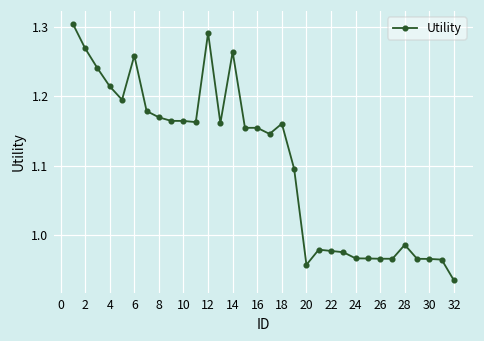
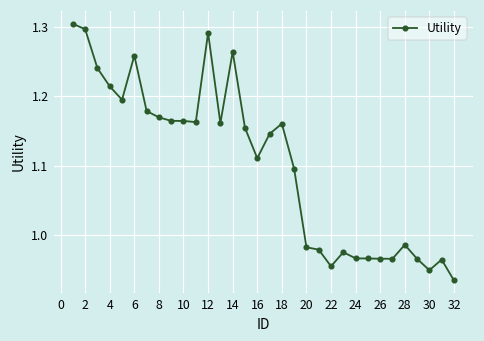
  {
-   "2": 1.27,
+   "2": 1.30,
    "4": 1.21,
    "6": 1.26,
    "8": 1.17,
    "10": 1.16,
    "12": 1.29,
    "14": 1.26,
-   "16": 1.15,
+   "16": 1.11,
    "18": 1.16,
-   "20": 0.96,
-   "22": 0.98,
+   "20": 0.98,
+   "22": 0.95,
    "24": 0.97,
    "26": 0.97,
    "28": 0.99,
-   "30": 0.97,
+   "30": 0.95,
    "32": 0.93
  }
